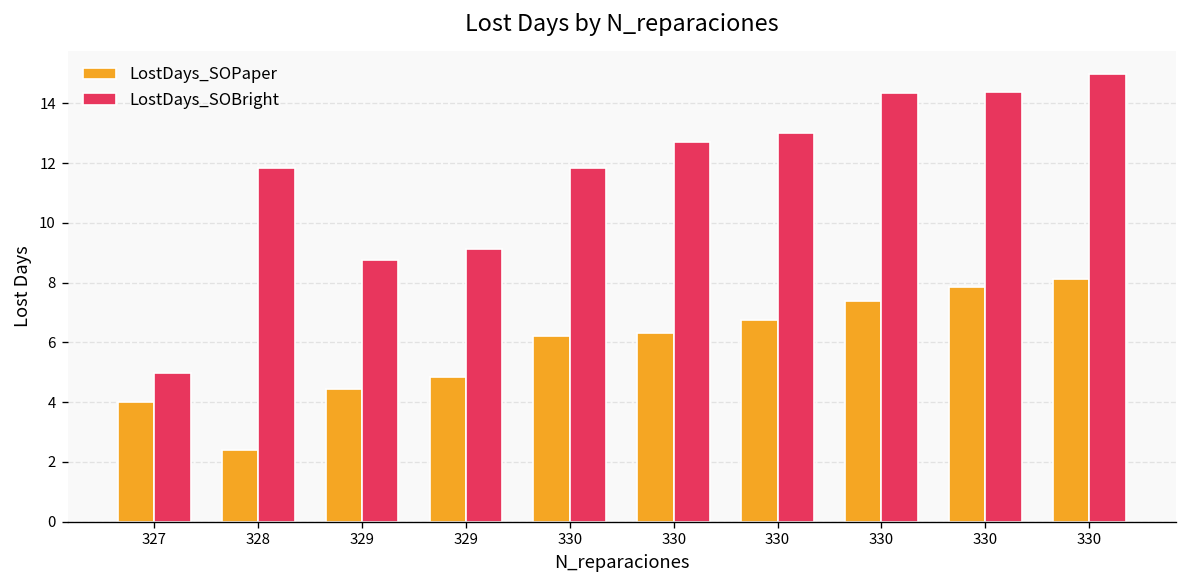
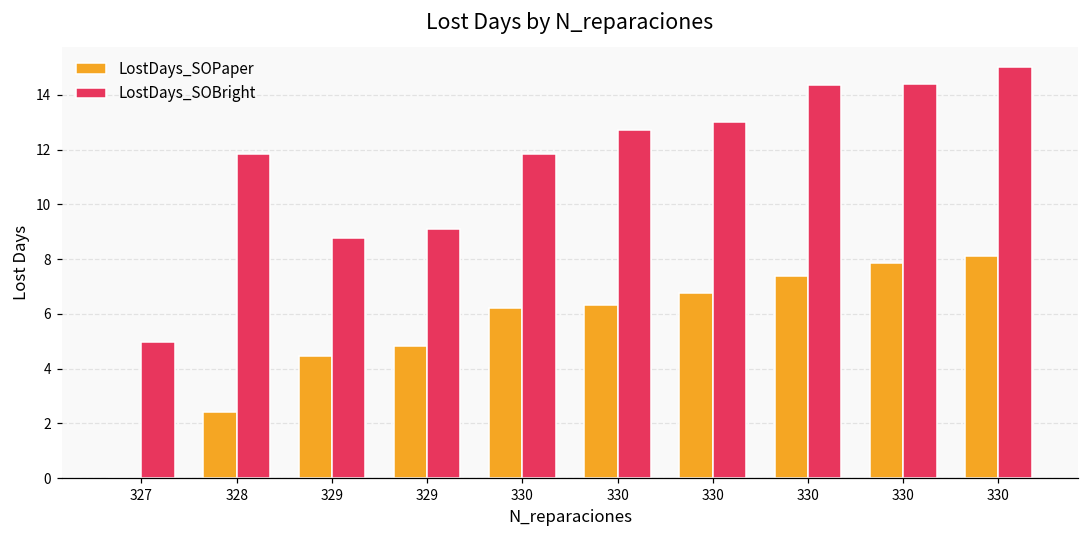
  {
    "LostDays_SOPaper": {
-     "327": 4,
+     "327": 0,
      "328": 2.4
    },
    "LostDays_SOBright": {
      "327": 5,
      "328": 11.8
    }
  }
